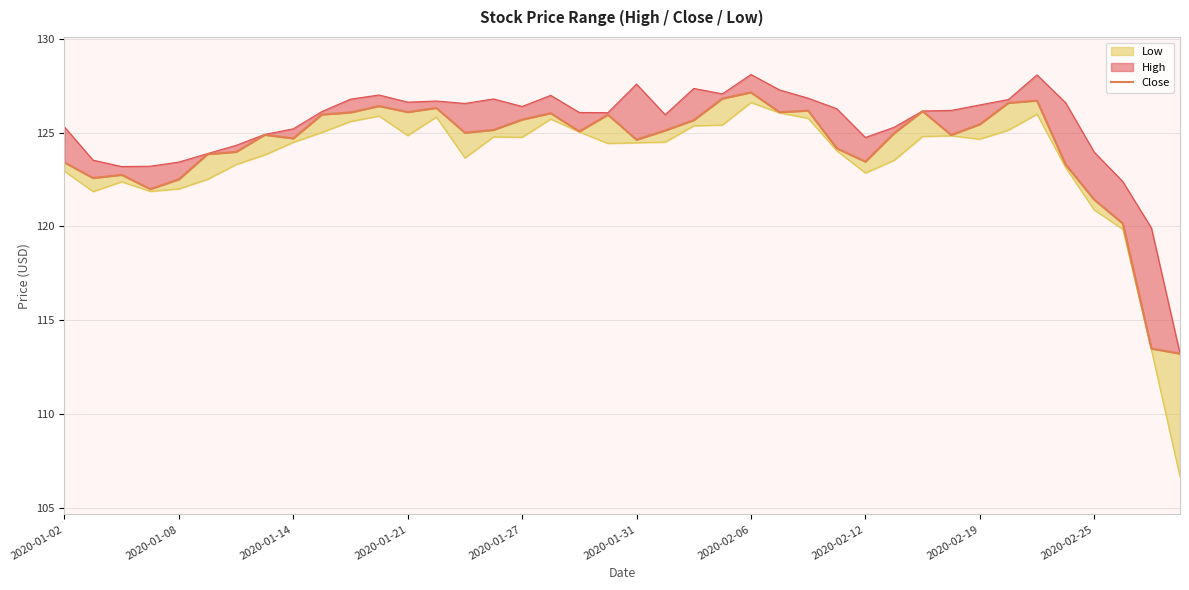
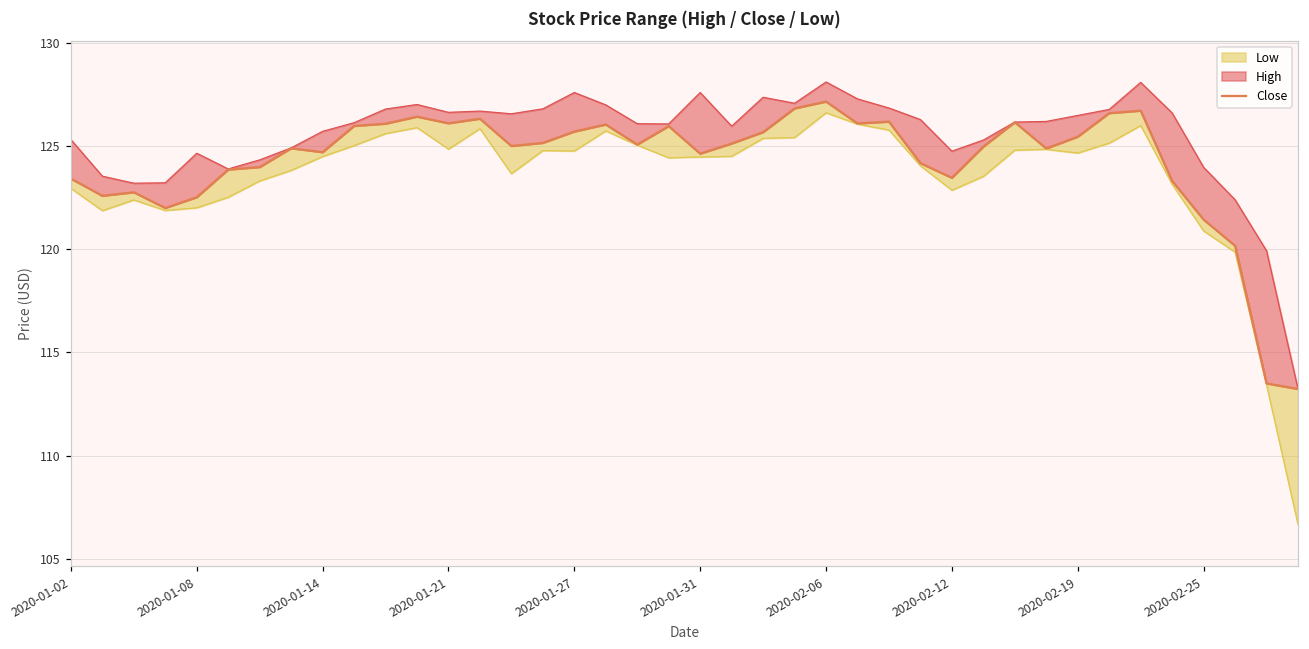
  {
    "High": {
      "2020-01-02": 125.3,
-     "2020-01-08": 123.4,
-     "2020-01-14": 125.2,
+     "2020-01-08": 124.6,
+     "2020-01-14": 125.7,
      "2020-01-21": 126.6,
-     "2020-01-27": 126.4,
+     "2020-01-27": 127.6,
      "2020-01-31": 127.6,
      "2020-02-06": 128.1,
      "2020-02-12": 124.7,
      "2020-02-19": 126.5,
      "2020-02-25": 124.0
    }
  }
